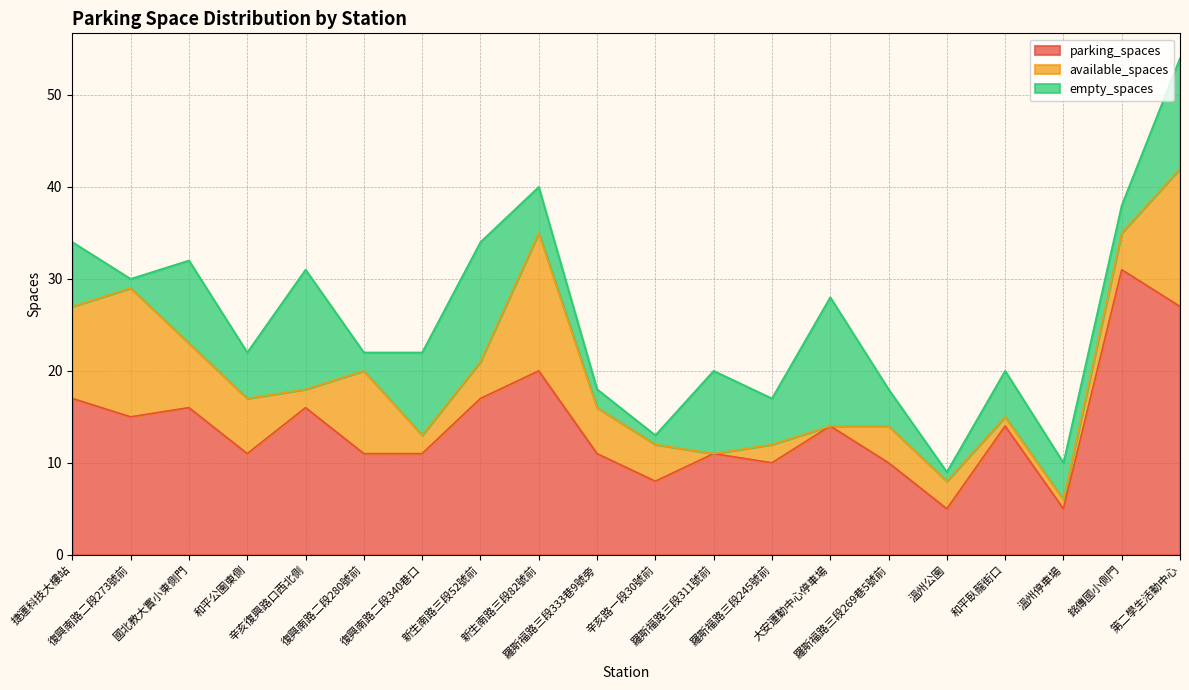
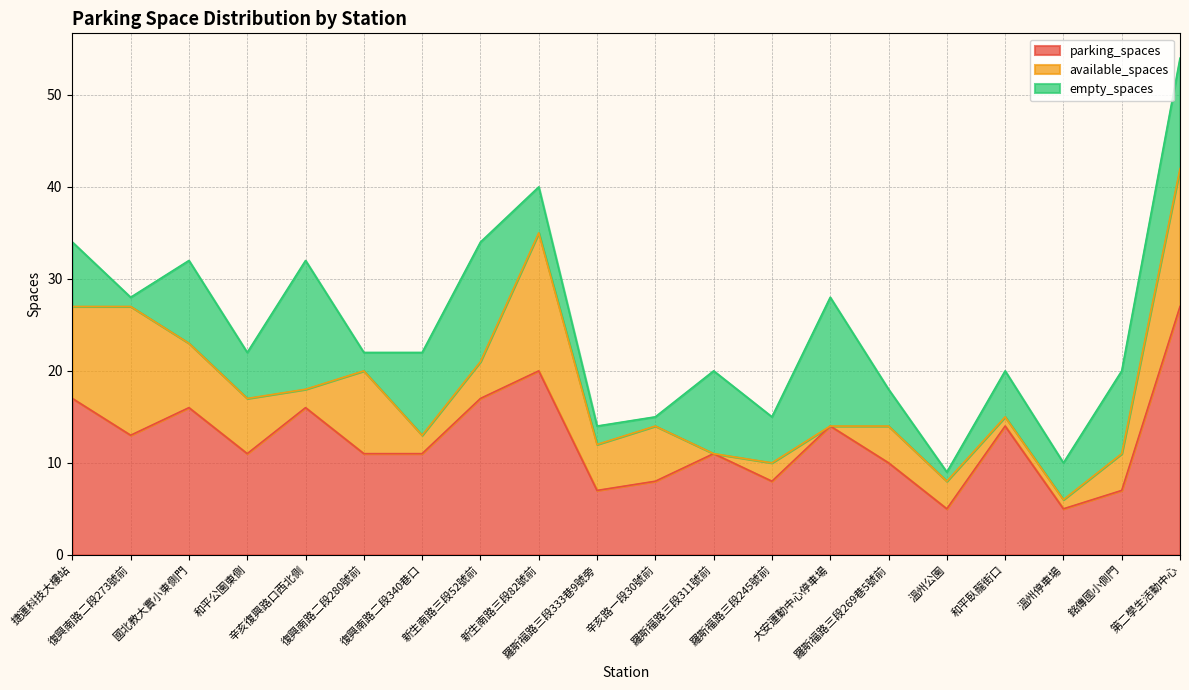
  {
    "parking_spaces": {
      "捷運科技大樓站": 17,
-     "復興南路二段273號前": 15,
+     "復興南路二段273號前": 13,
      "國北教大實小東側門": 16,
      "和平公園東側": 11,
      "辛亥復興路口西北側": 16,
      "復興南路二段280號前": 11,
      "復興南路二段340巷口": 11,
      "新生南路三段52號前": 17,
      "新生南路三段82號前": 20,
-     "羅斯福路三段333巷9號旁": 11,
+     "羅斯福路三段333巷9號旁": 7,
      "辛亥路一段30號前": 8,
-     "羅斯福路三段245號前": 10,
+     "羅斯福路三段245號前": 8,
      "羅斯福路三段269巷5號前": 10,
      "溫州公園": 5,
      "和平臥龍街口": 14,
      "溫州停車場": 5,
-     "銘傳國小側門": 31,
+     "銘傳國小側門": 7,
      "第二學生活動中心": 27
    },
    "available_spaces": {
      "捷運科技大樓站": 10,
      "復興南路二段273號前": 14,
      "國北教大實小東側門": 7,
      "和平公園東側": 6,
      "辛亥復興路口西北側": 2,
      "復興南路二段280號前": 9,
      "復興南路二段340巷口": 2,
      "新生南路三段52號前": 4,
      "新生南路三段82號前": 15,
      "羅斯福路三段333巷9號旁": 5,
-     "辛亥路一段30號前": 4,
+     "辛亥路一段30號前": 6,
      "羅斯福路三段245號前": 2,
      "羅斯福路三段269巷5號前": 4,
      "溫州公園": 3,
      "和平臥龍街口": 1,
      "溫州停車場": 1,
      "銘傳國小側門": 4,
      "第二學生活動中心": 15
    },
    "empty_spaces": {
      "捷運科技大樓站": 7,
      "復興南路二段273號前": 1,
      "國北教大實小東側門": 9,
      "和平公園東側": 5,
-     "辛亥復興路口西北側": 13,
+     "辛亥復興路口西北側": 14,
      "復興南路二段280號前": 2,
      "復興南路二段340巷口": 9,
      "新生南路三段52號前": 13,
      "新生南路三段82號前": 5,
      "羅斯福路三段333巷9號旁": 2,
      "辛亥路一段30號前": 1,
      "羅斯福路三段311號前": 9,
      "羅斯福路三段245號前": 5,
      "大安運動中心停車場": 14,
      "羅斯福路三段269巷5號前": 4,
      "溫州公園": 1,
      "和平臥龍街口": 5,
      "溫州停車場": 4,
-     "銘傳國小側門": 3,
+     "銘傳國小側門": 9,
      "第二學生活動中心": 12
    }
  }
